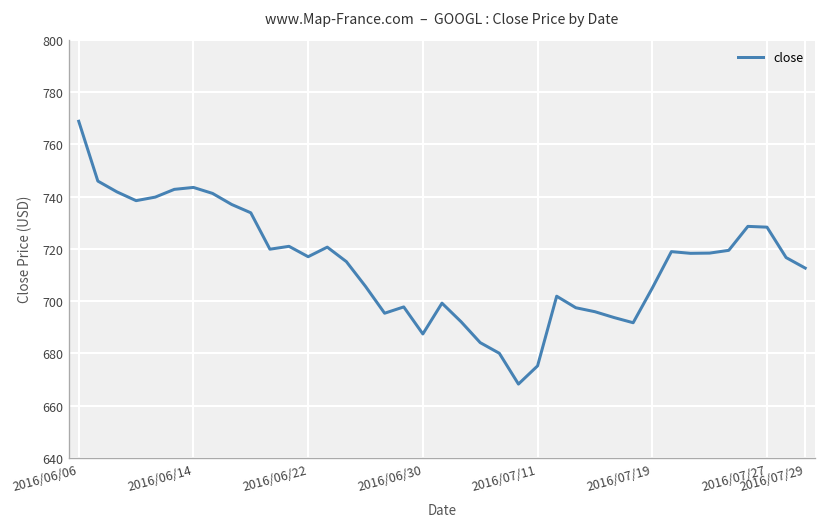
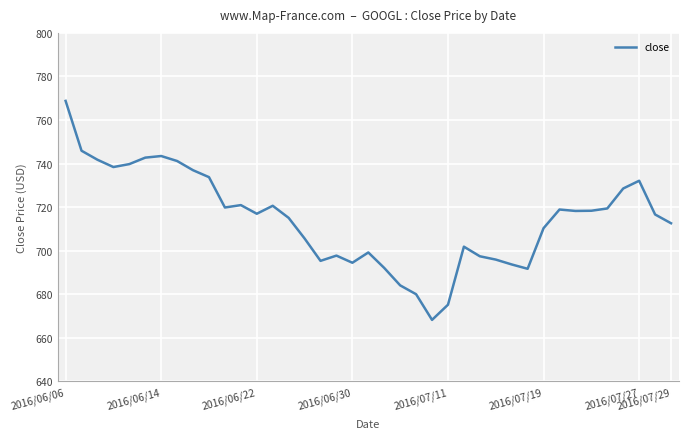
  {
    "2016/06/06": 769,
    "2016/06/14": 743,
    "2016/06/22": 717,
-   "2016/06/30": 687,
+   "2016/06/30": 694,
    "2016/07/11": 675,
-   "2016/07/19": 705,
-   "2016/07/27": 728,
+   "2016/07/19": 710,
+   "2016/07/27": 732,
    "2016/07/29": 713
  }
